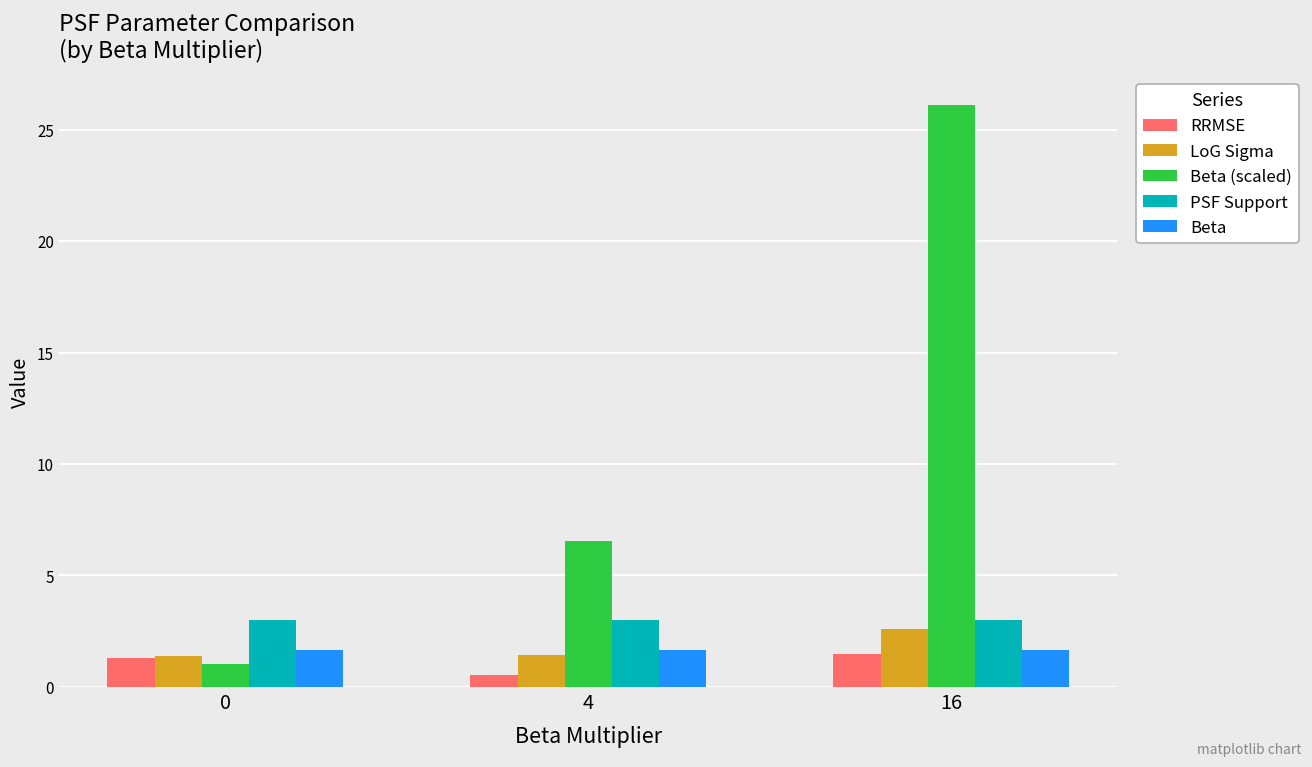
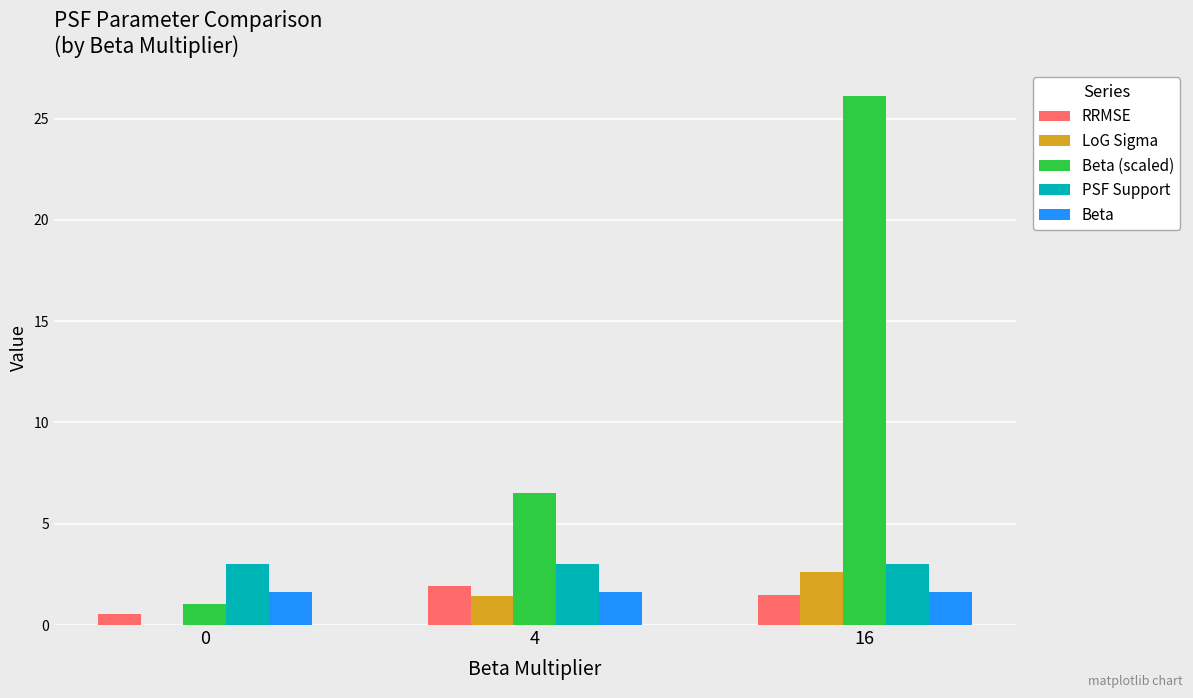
  {
    "RRMSE": {
-     "0": 1.3,
-     "4": 0.5,
+     "0": 0.5,
+     "4": 1.9,
      "16": 1.5
    },
    "LoG Sigma": {
-     "0": 1.4,
+     "0": 0.0,
      "4": 1.4,
      "16": 2.6
    },
    "Beta (scaled)": {
      "0": 1.0,
      "4": 6.5,
      "16": 26.1
    },
    "PSF Support": {
      "0": 3.0,
      "4": 3.0,
      "16": 3.0
    },
    "Beta": {
      "0": 1.6,
      "4": 1.6,
      "16": 1.6
    }
  }
